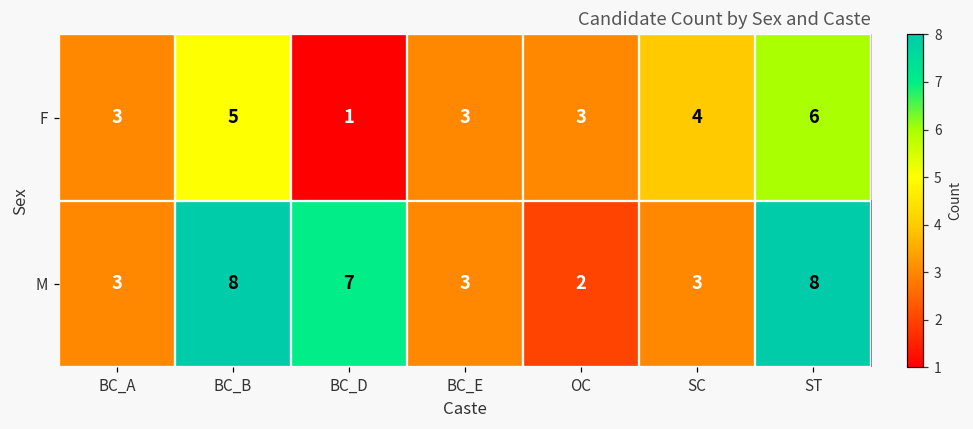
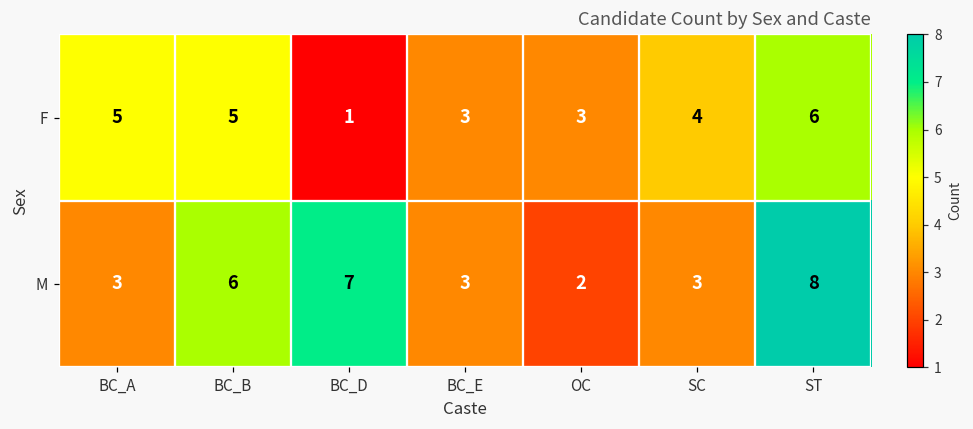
  {
    "F": {
-     "BC_A": 3,
+     "BC_A": 5,
      "BC_B": 5,
      "BC_D": 1,
      "BC_E": 3,
      "OC": 3,
      "SC": 4,
      "ST": 6
    },
    "M": {
      "BC_A": 3,
-     "BC_B": 8,
+     "BC_B": 6,
      "BC_D": 7,
      "BC_E": 3,
      "OC": 2,
      "SC": 3,
      "ST": 8
    }
  }
